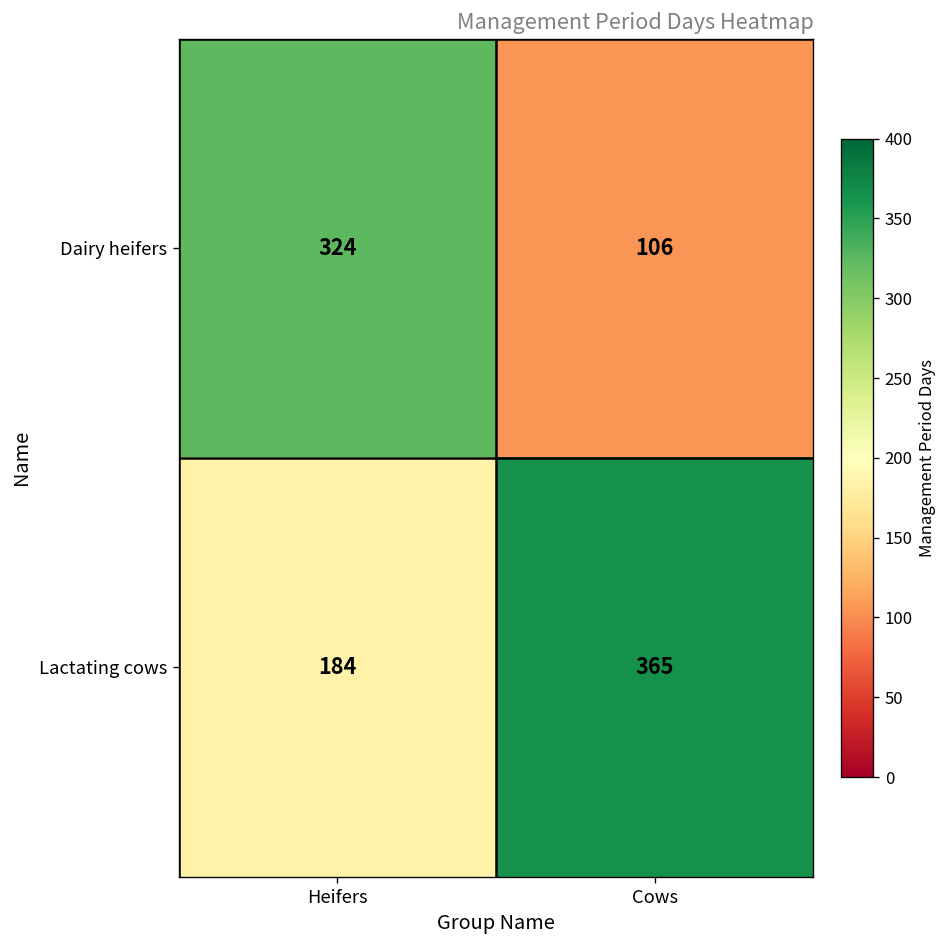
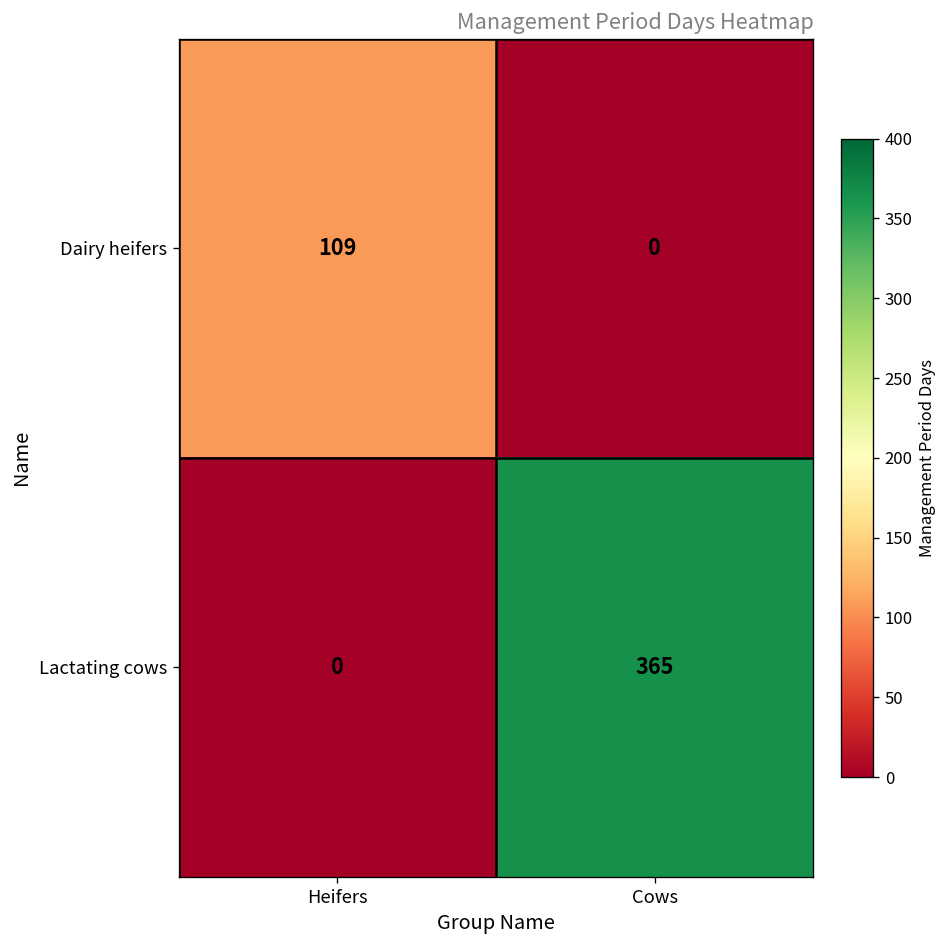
  {
    "Dairy heifers": {
-     "Heifers": 324,
-     "Cows": 106
+     "Heifers": 109,
+     "Cows": 0
    },
    "Lactating cows": {
-     "Heifers": 184,
+     "Heifers": 0,
      "Cows": 365
    }
  }
